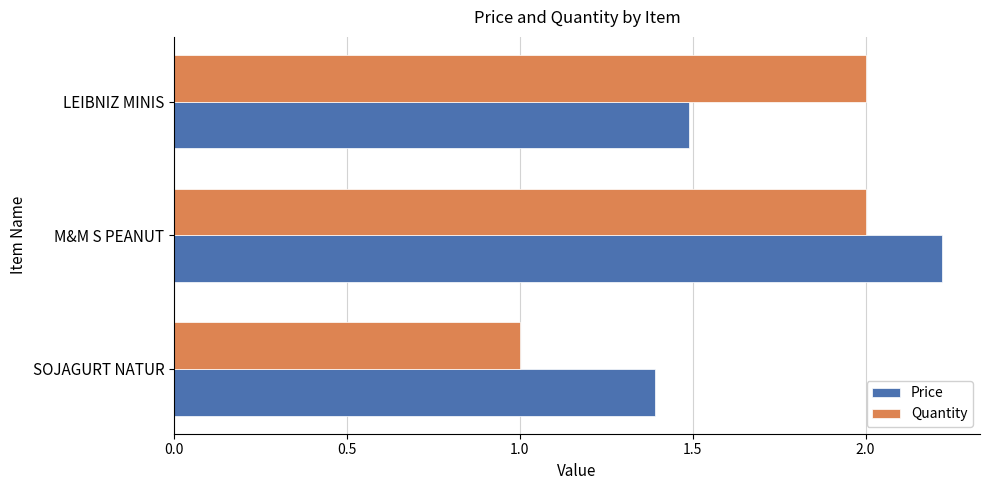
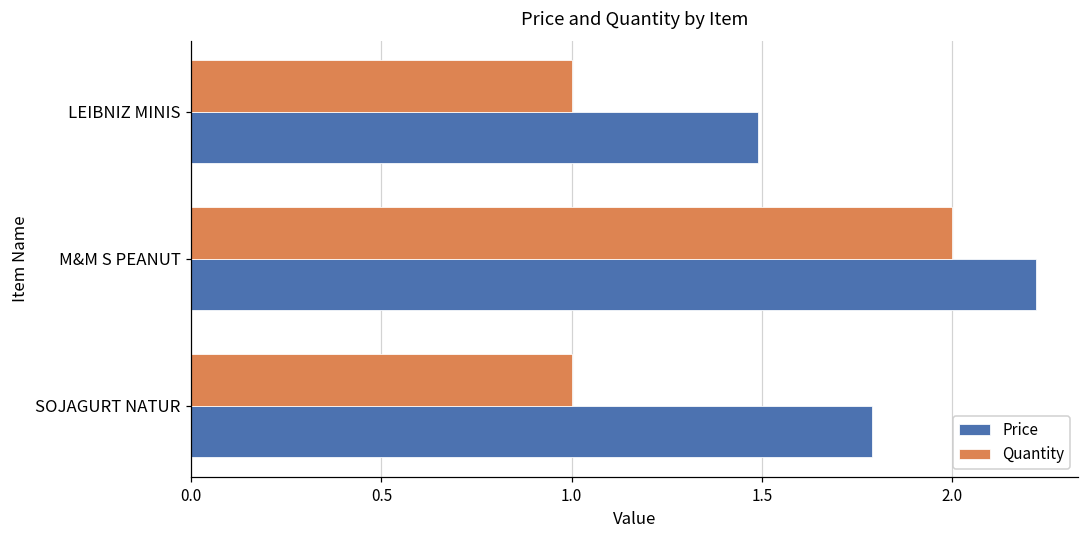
  {
    "Price": {
      "LEIBNIZ MINIS": 1.49,
      "M&M S PEANUT": 2.22,
-     "SOJAGURT NATUR": 1.39
+     "SOJAGURT NATUR": 1.79
    },
    "Quantity": {
-     "LEIBNIZ MINIS": 2,
+     "LEIBNIZ MINIS": 1,
      "M&M S PEANUT": 2,
      "SOJAGURT NATUR": 1
    }
  }
